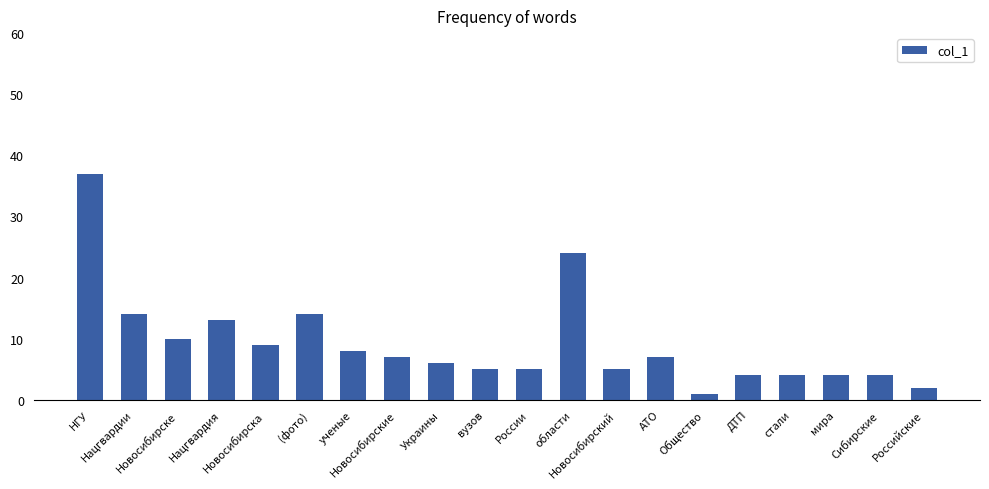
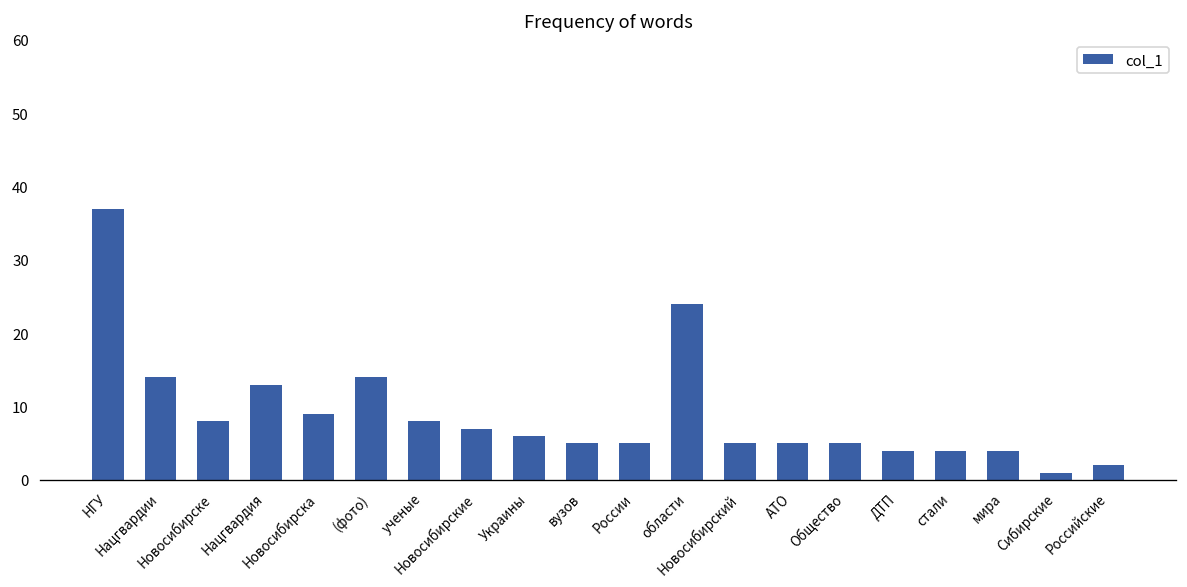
  {
    "НГУ": 37,
    "Нацгвардии": 14,
-   "Новосибирске": 10,
+   "Новосибирске": 8,
    "Нацгвардия": 13,
    "Новосибирска": 9,
    "(фото)": 14,
    "ученые": 8,
    "Новосибирские": 7,
    "Украины": 6,
    "вузов": 5,
    "России": 5,
    "области": 24,
    "Новосибирский": 5,
-   "АТО": 7,
-   "Общество": 1,
+   "АТО": 5,
+   "Общество": 5,
    "ДТП": 4,
    "стали": 4,
    "мира": 4,
-   "Сибирские": 4,
+   "Сибирские": 1,
    "Российские": 2
  }
